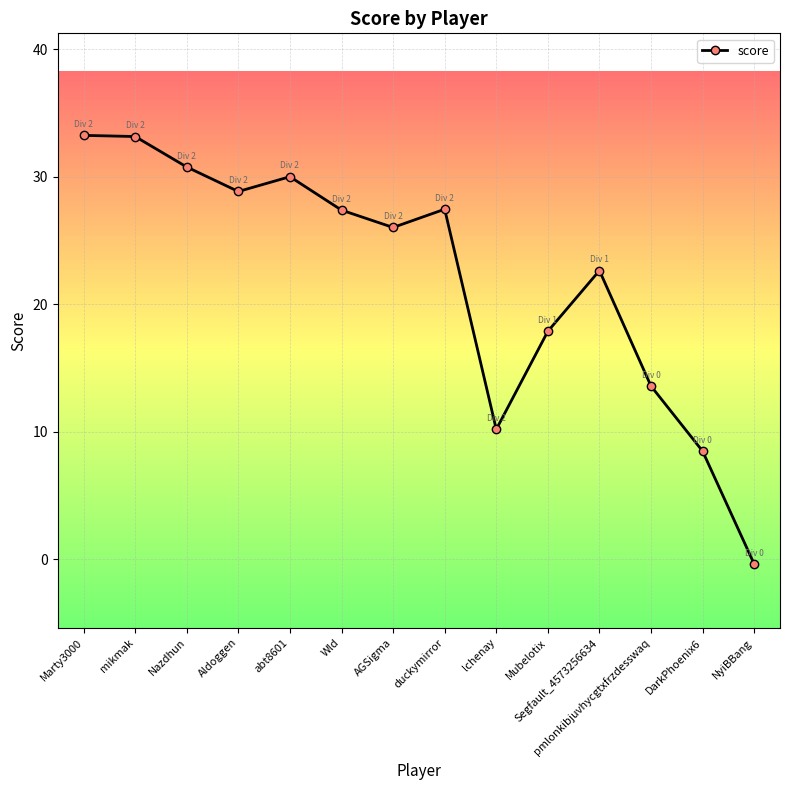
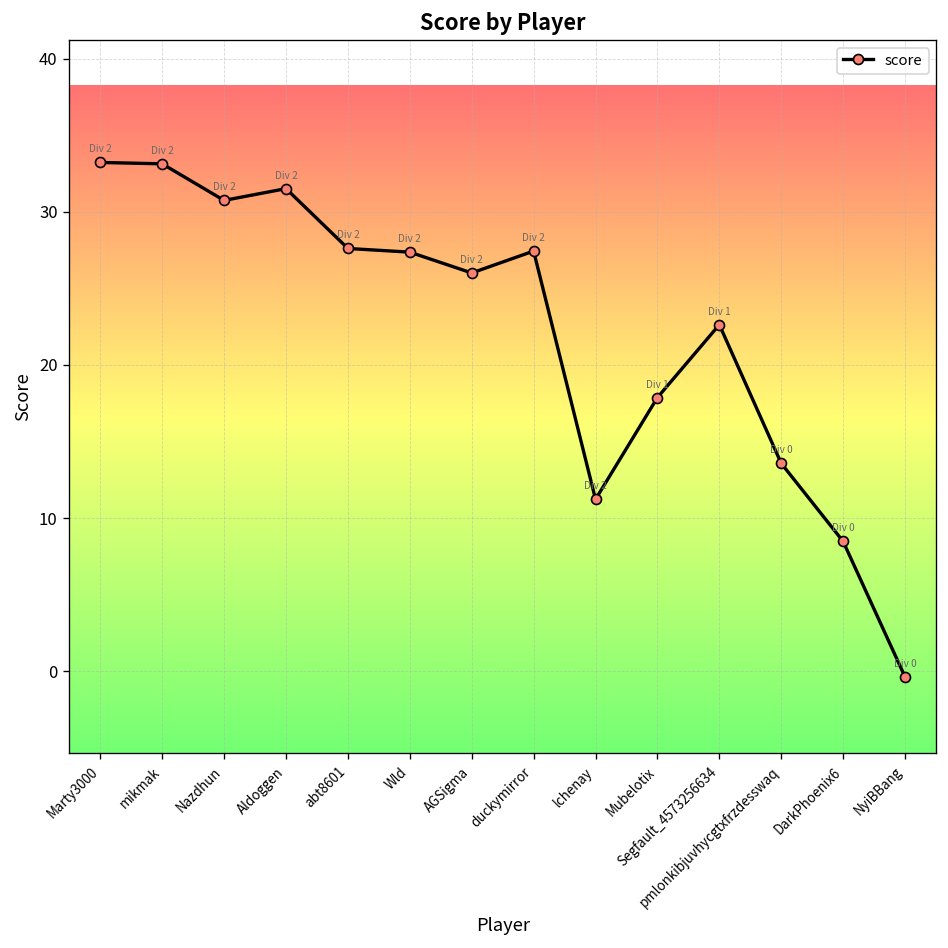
  {
-   "Aldoggen": 28.8,
-   "abt8601": 30.0,
-   "lchenay": 10.2
+   "Aldoggen": 31.5,
+   "abt8601": 27.6,
+   "lchenay": 11.2
  }
